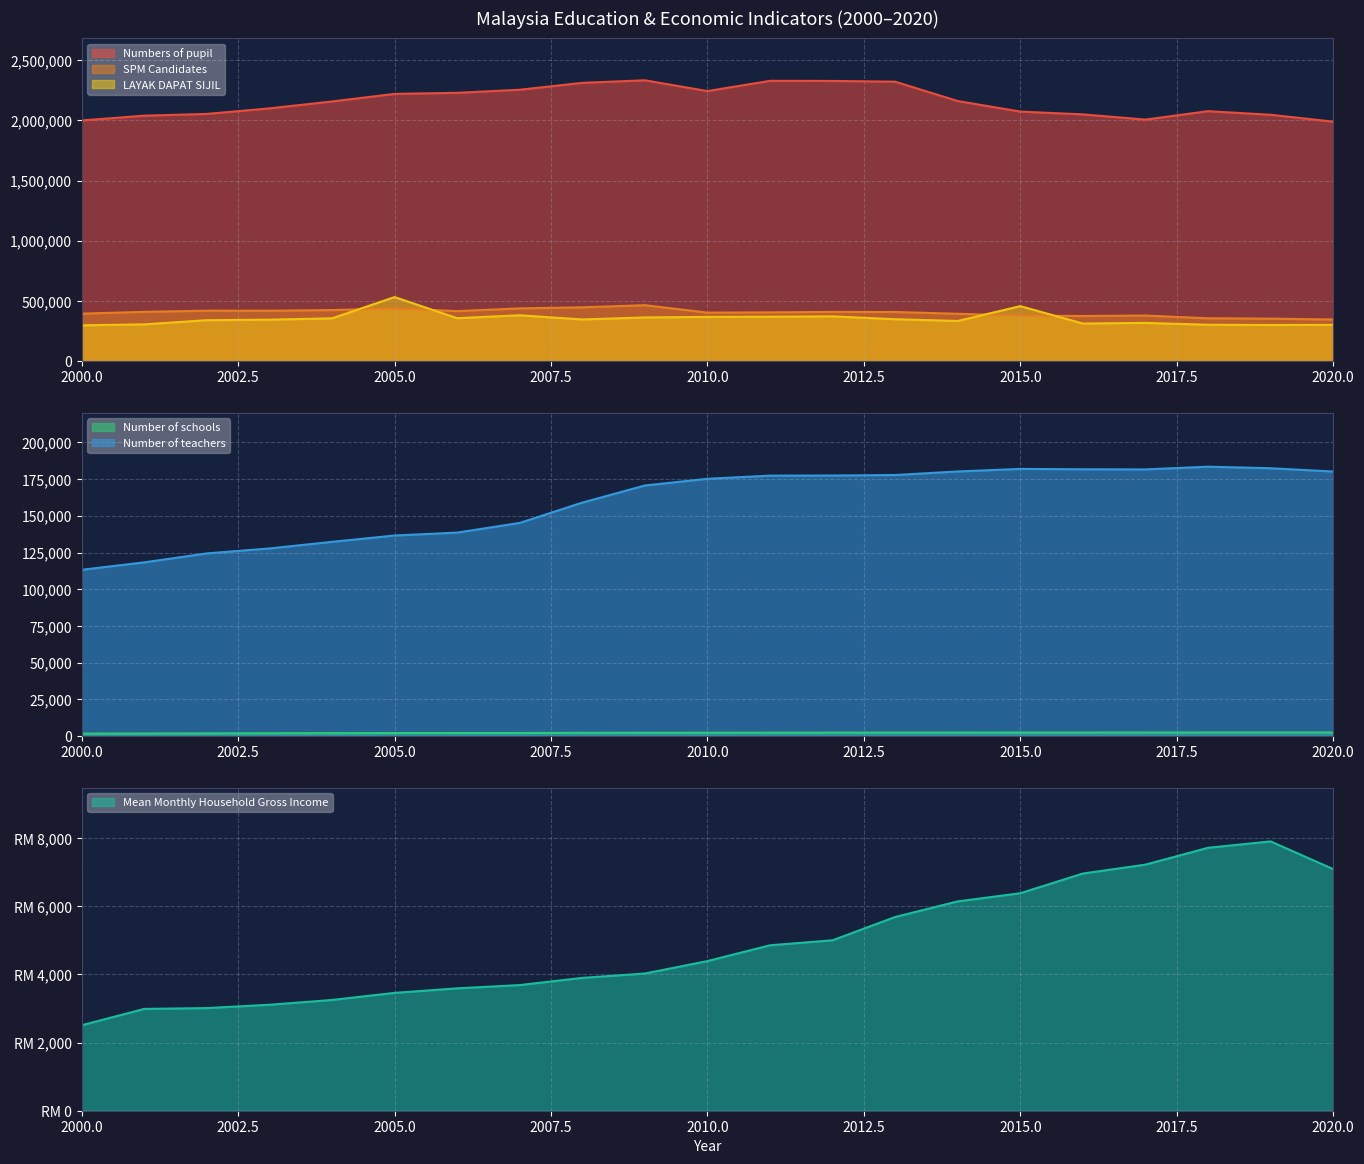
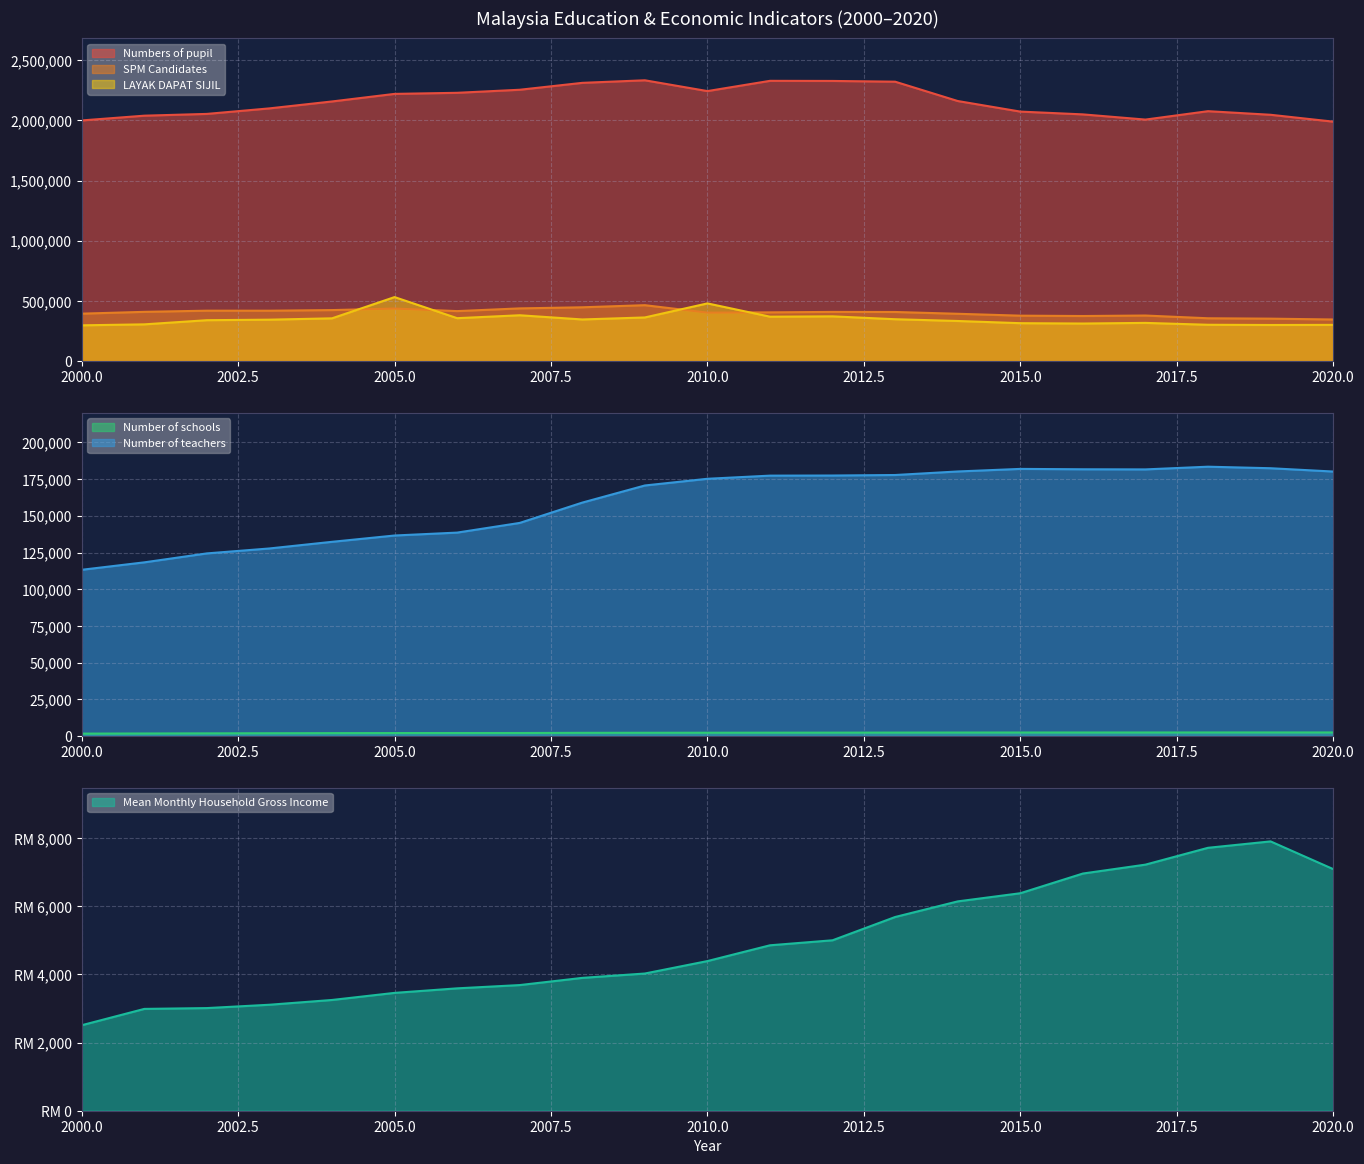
  {
    "Malaysia Education & Economic Indicators (2000–2020)": {
      "LAYAK DAPAT SIJIL": {
        "2000.0": "300,000",
        "2005.0": "530,000",
-       "2010.0": "370,000",
-       "2015.0": "460,000",
+       "2010.0": "480,000",
+       "2015.0": "320,000",
        "2020.0": "300,000"
      }
    }
  }
